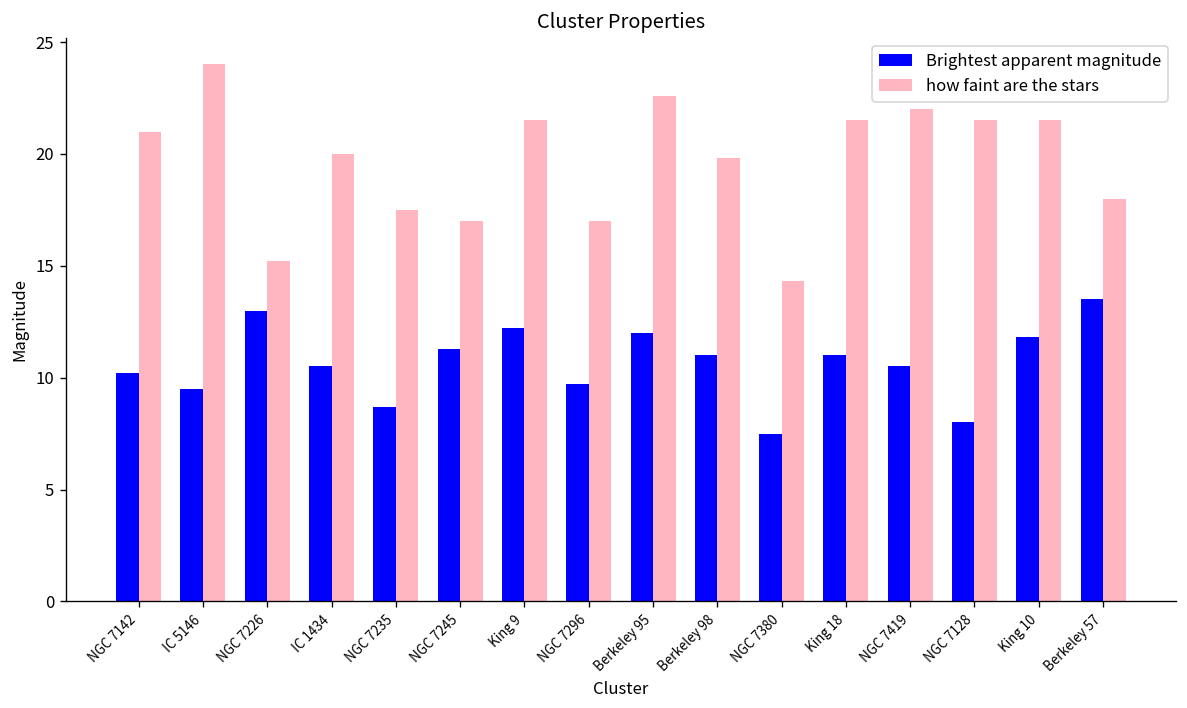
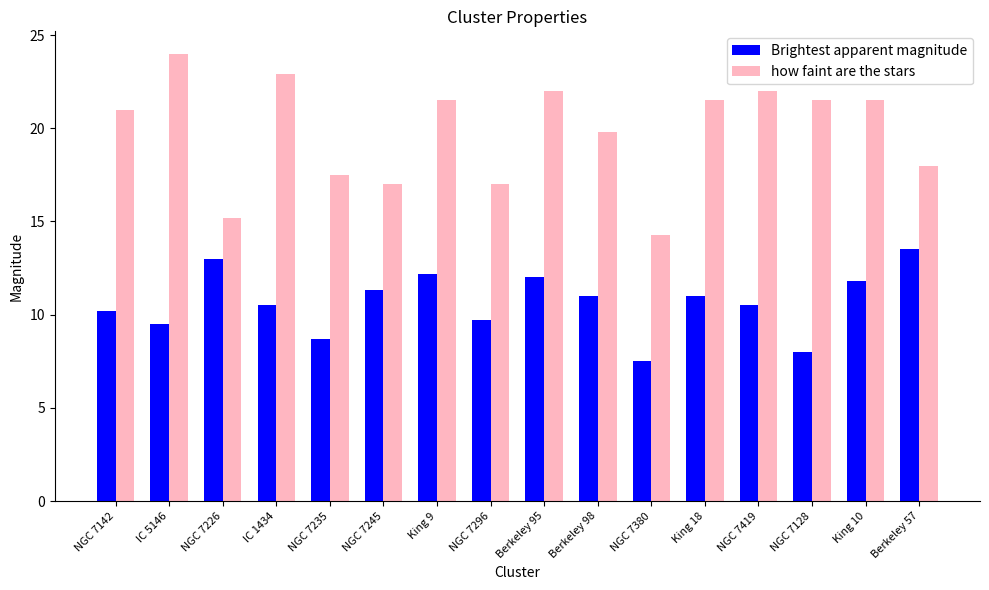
  {
    "Brightest apparent magnitude": {
      "NGC 7142": 10.2,
      "IC 5146": 9.5,
      "NGC 7226": 13.0,
      "IC 1434": 10.5,
      "NGC 7235": 8.7,
      "NGC 7245": 11.3,
      "King 9": 12.2,
      "NGC 7296": 9.7,
      "Berkeley 95": 12.0,
      "Berkeley 98": 11.0,
      "NGC 7380": 7.5,
      "King 18": 11.0,
      "NGC 7419": 10.5,
      "NGC 7128": 8.0,
      "King 10": 11.8,
      "Berkeley 57": 13.5
    },
    "how faint are the stars": {
      "NGC 7142": 21.0,
      "IC 5146": 24.0,
      "NGC 7226": 15.2,
-     "IC 1434": 20.0,
+     "IC 1434": 22.9,
      "NGC 7235": 17.5,
      "NGC 7245": 17.0,
      "King 9": 21.5,
      "NGC 7296": 17.0,
-     "Berkeley 95": 22.6,
+     "Berkeley 95": 22.0,
      "Berkeley 98": 19.8,
      "NGC 7380": 14.3,
      "King 18": 21.5,
      "NGC 7419": 22.0,
      "NGC 7128": 21.5,
      "King 10": 21.5,
      "Berkeley 57": 18.0
    }
  }
